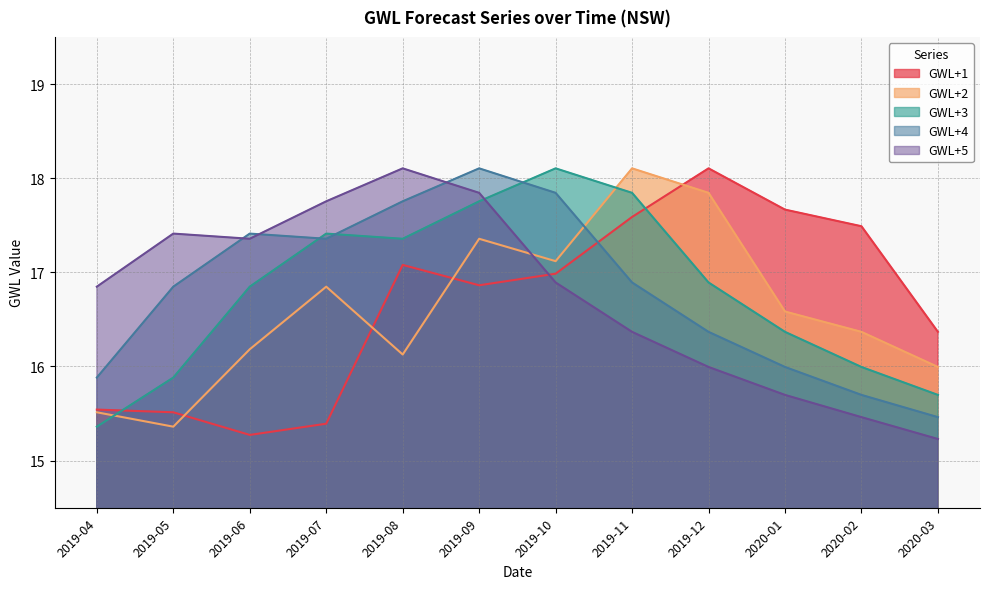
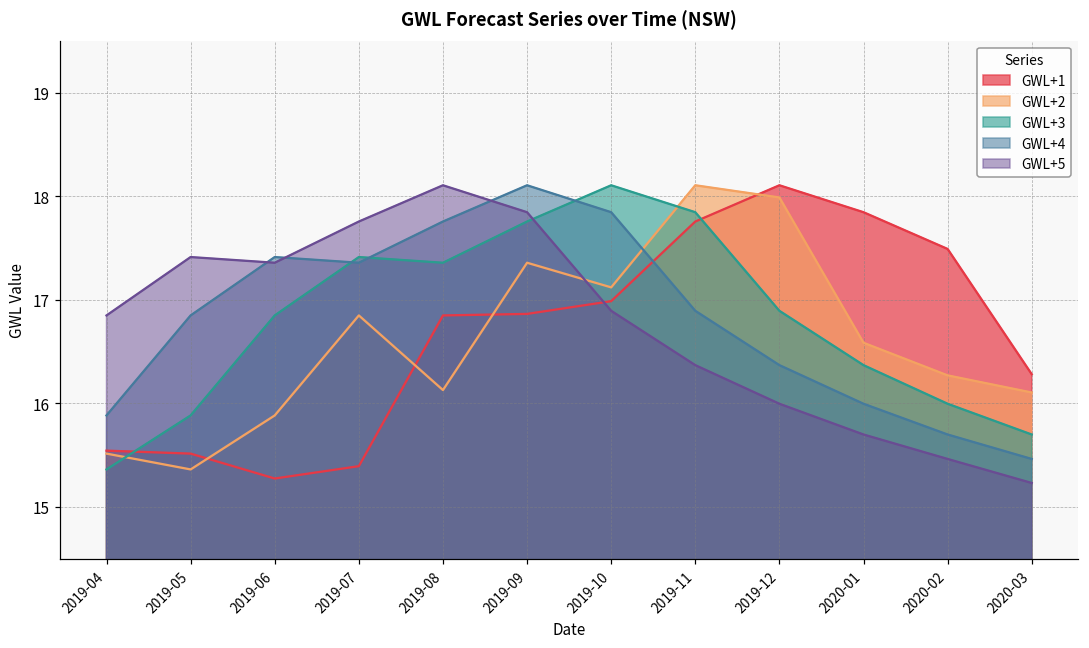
  {
    "GWL+1": {
      "2019-04": 15.5,
      "2019-05": 15.5,
      "2019-06": 15.3,
      "2019-07": 15.4,
-     "2019-08": 17.1,
+     "2019-08": 16.8,
      "2019-09": 16.9,
      "2019-10": 17.0,
-     "2019-11": 17.6,
+     "2019-11": 17.8,
      "2019-12": 18.1,
-     "2020-01": 17.7,
+     "2020-01": 17.8,
      "2020-02": 17.5,
-     "2020-03": 16.4
+     "2020-03": 16.3
    },
    "GWL+2": {
      "2019-04": 15.5,
      "2019-05": 15.4,
-     "2019-06": 16.2,
+     "2019-06": 15.9,
      "2019-07": 16.8,
      "2019-08": 16.1,
      "2019-09": 17.4,
      "2019-10": 17.1,
      "2019-11": 18.1,
-     "2019-12": 17.8,
+     "2019-12": 18.0,
      "2020-01": 16.6,
-     "2020-02": 16.4,
-     "2020-03": 16.0
+     "2020-02": 16.3,
+     "2020-03": 16.1
    }
  }
